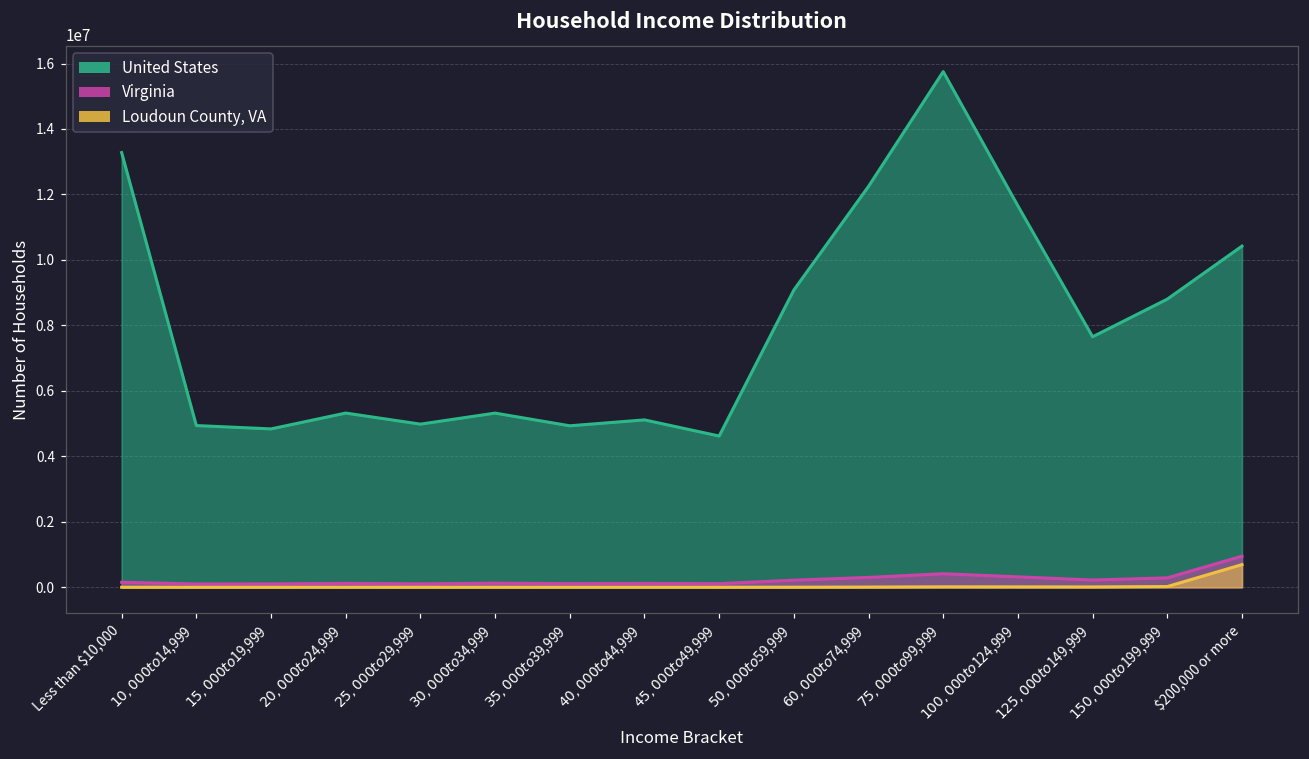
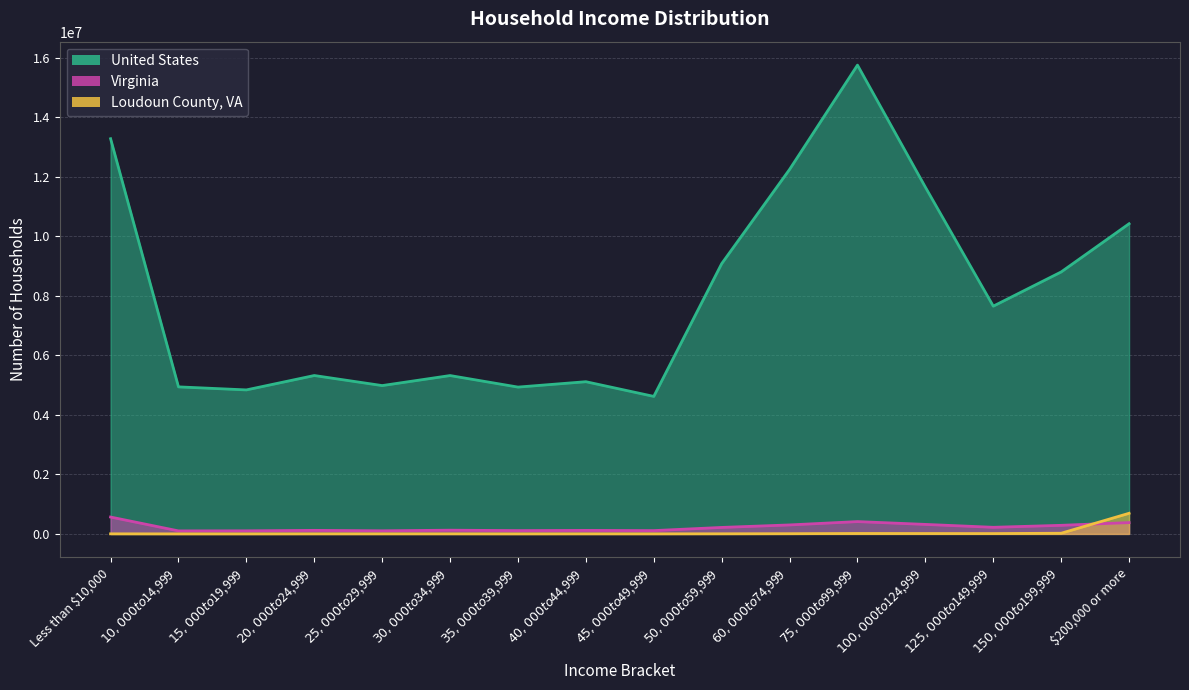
  {
    "United States": {
      "Less than $10,000": 13300000,
      "$200,000 or more": 10400000
    },
    "Virginia": {
-     "Less than $10,000": 200000,
-     "$200,000 or more": 900000
+     "Less than $10,000": 600000,
+     "$200,000 or more": 400000
    },
    "Loudoun County, VA": {
      "Less than $10,000": 0,
      "$200,000 or more": 700000
    }
  }
